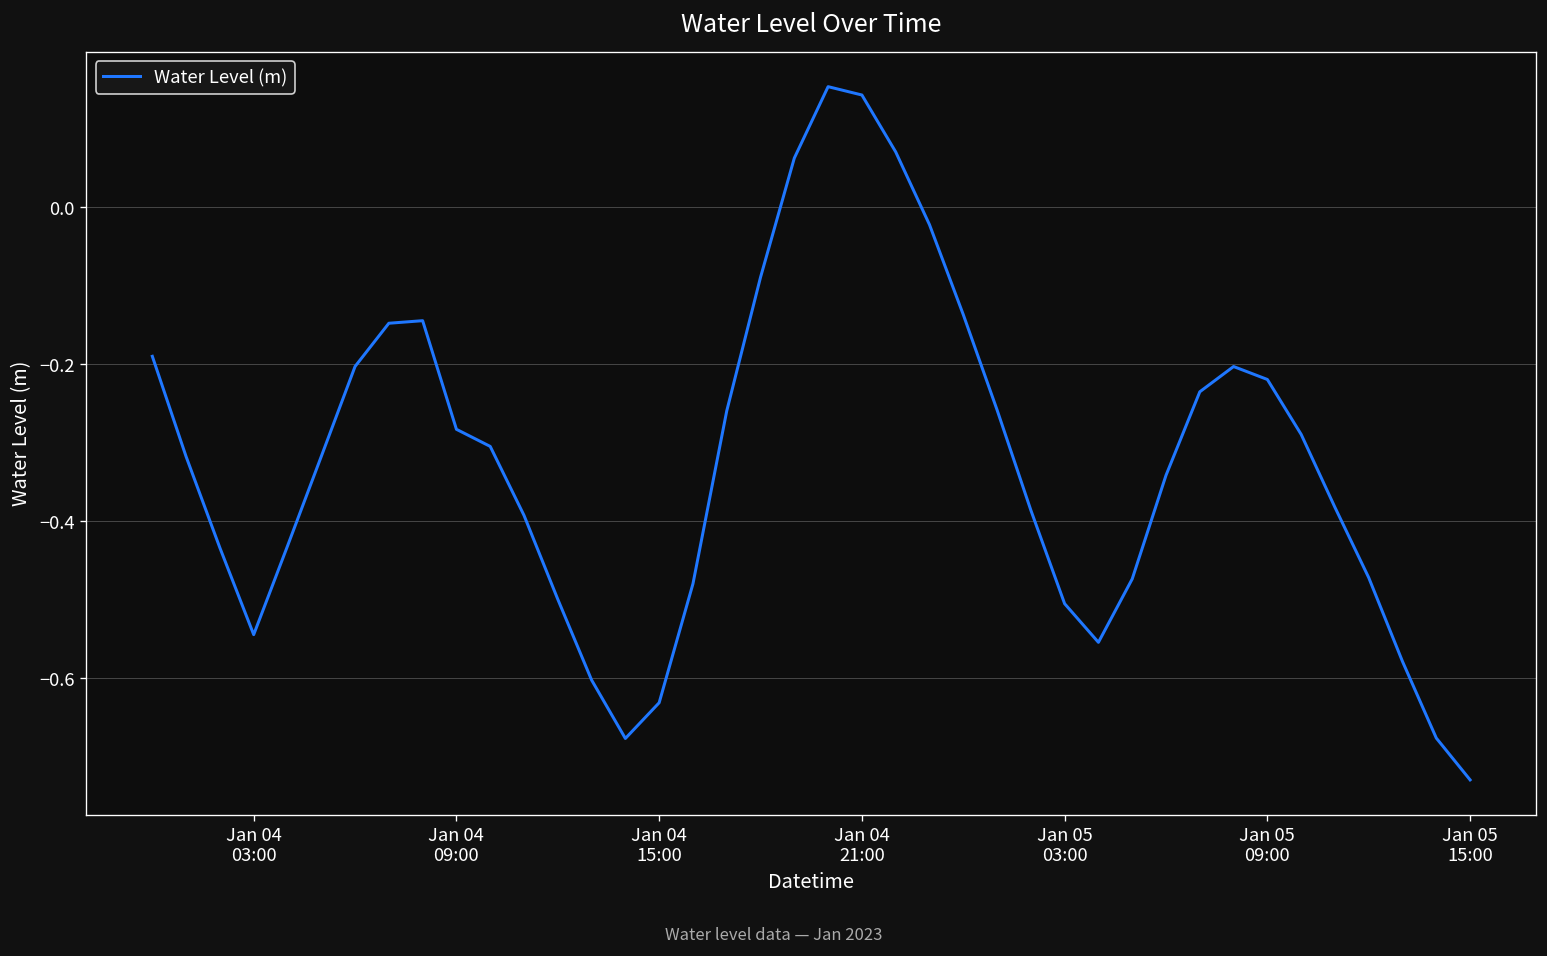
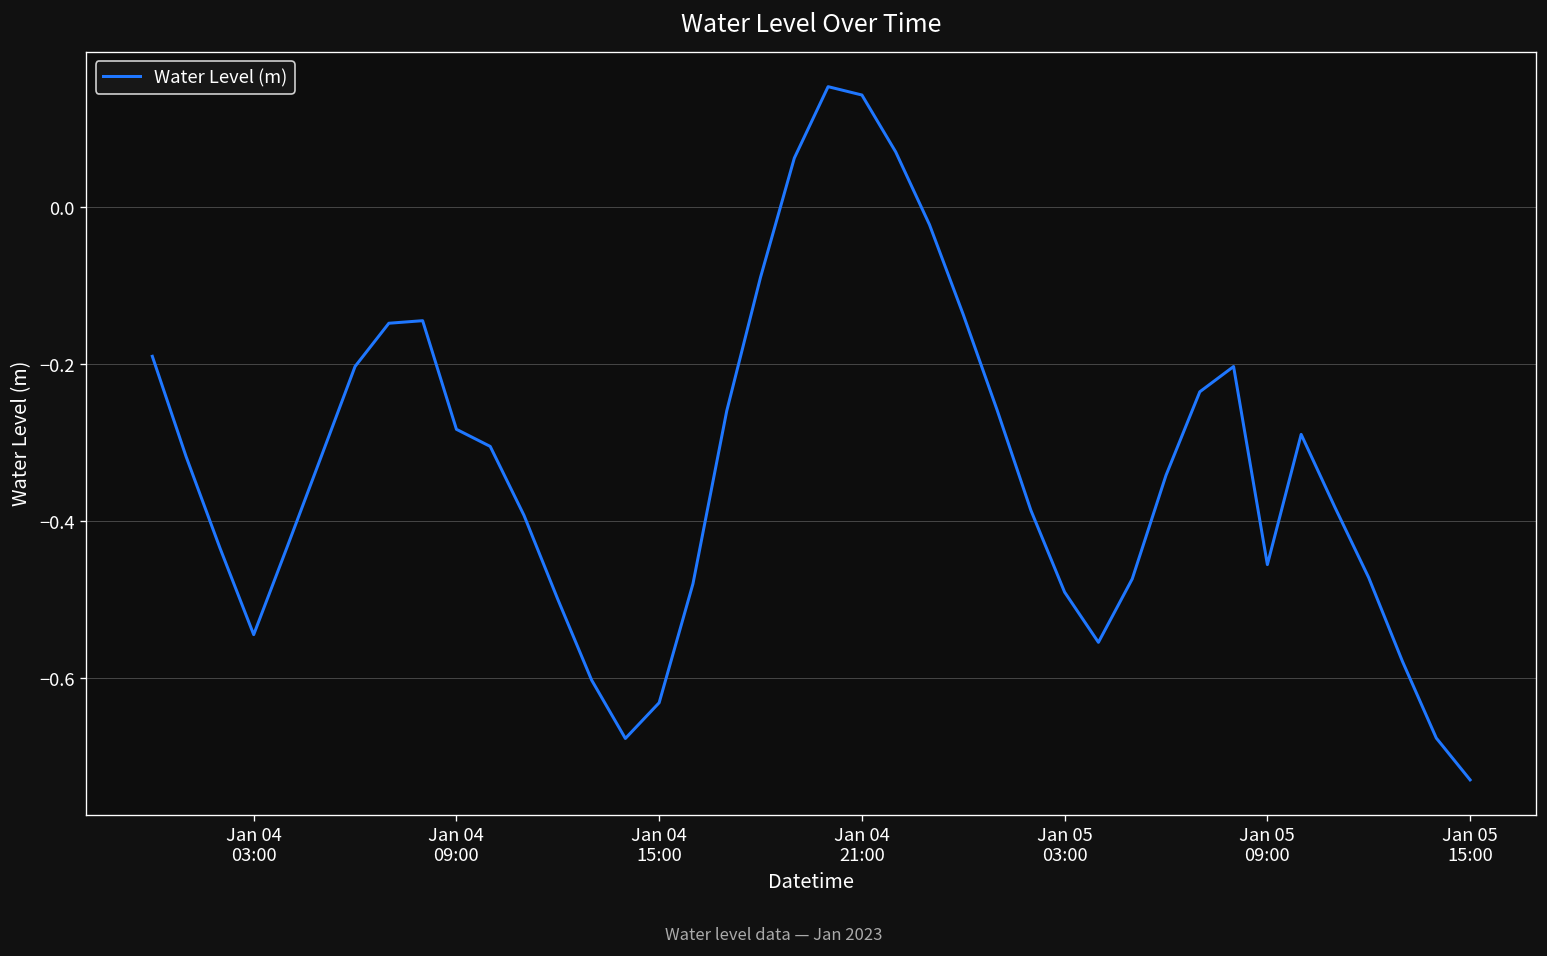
  {
    "Jan 04 03:00": -0.54,
    "Jan 04 09:00": -0.28,
    "Jan 04 15:00": -0.63,
    "Jan 04 21:00": 0.14,
-   "Jan 05 03:00": -0.50,
-   "Jan 05 09:00": -0.22,
+   "Jan 05 03:00": -0.49,
+   "Jan 05 09:00": -0.46,
    "Jan 05 15:00": -0.73
  }
